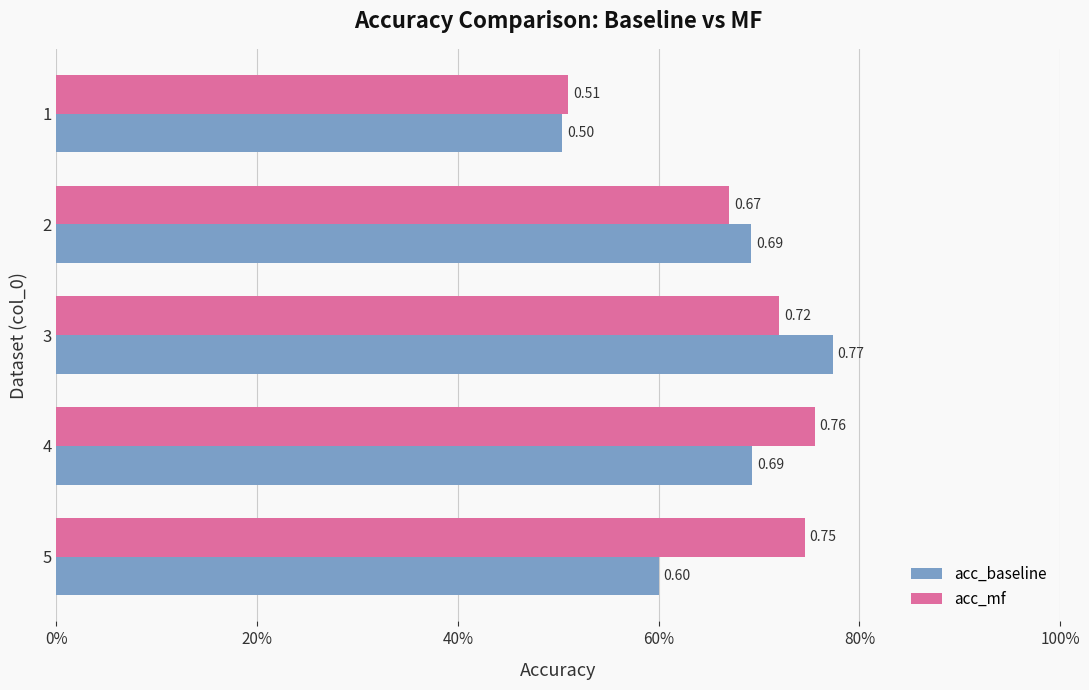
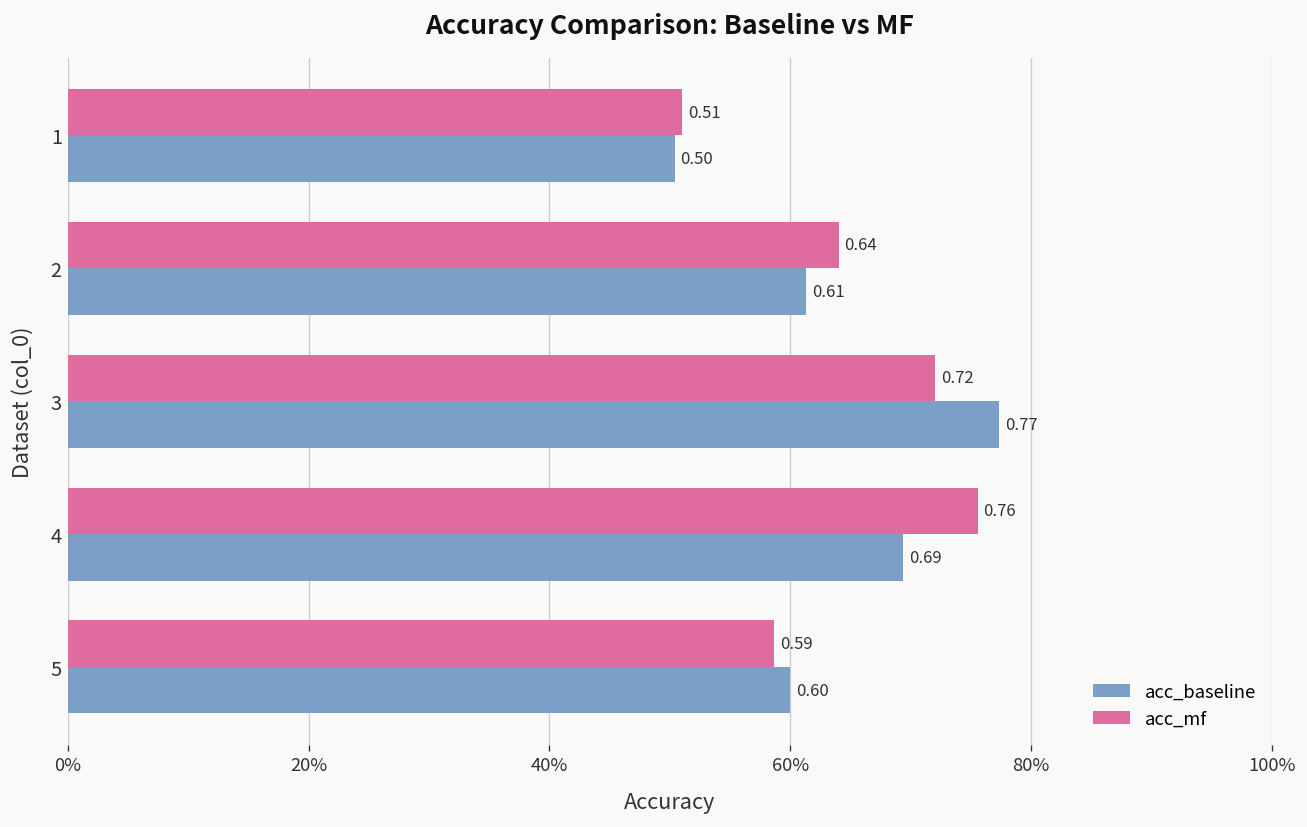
  {
    "acc_baseline": {
      "1": 0.50,
-     "2": 0.69,
+     "2": 0.61,
      "3": 0.77,
      "4": 0.69,
      "5": 0.60
    },
    "acc_mf": {
      "1": 0.51,
-     "2": 0.67,
+     "2": 0.64,
      "3": 0.72,
      "4": 0.76,
-     "5": 0.75
+     "5": 0.59
    }
  }
